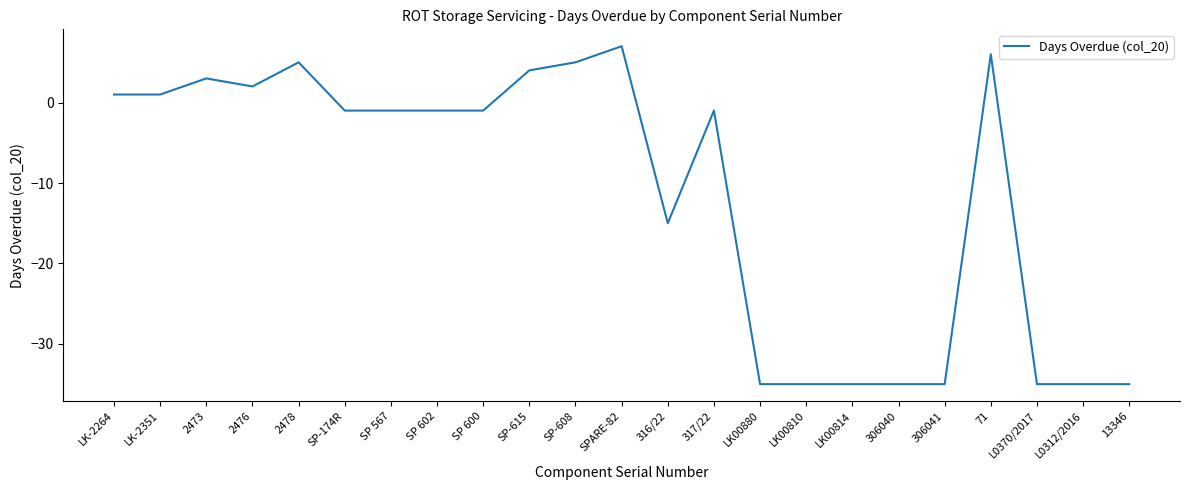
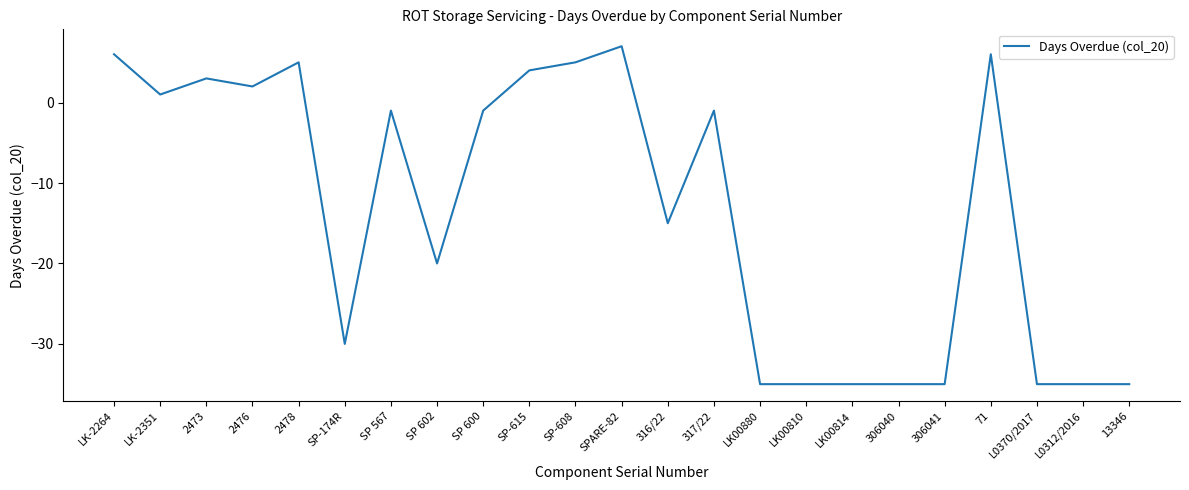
  {
-   "LK-2264": 1,
+   "LK-2264": 6,
    "LK-2351": 1,
    "2473": 3,
    "2476": 2,
    "2478": 5,
-   "SP-174R": -1,
+   "SP-174R": -30,
    "SP 567": -1,
-   "SP 602": -1,
+   "SP 602": -20,
    "SP 600": -1,
    "SP-615": 4,
    "SP-608": 5,
    "SPARE-82": 7,
    "316/22": -15,
    "317/22": -1,
    "LK00880": -35,
    "LK00810": -35,
    "LK00814": -35,
    "306040": -35,
    "306041": -35,
    "71": 6,
    "L0370/2017": -35,
    "L0312/2016": -35,
    "13346": -35
  }
